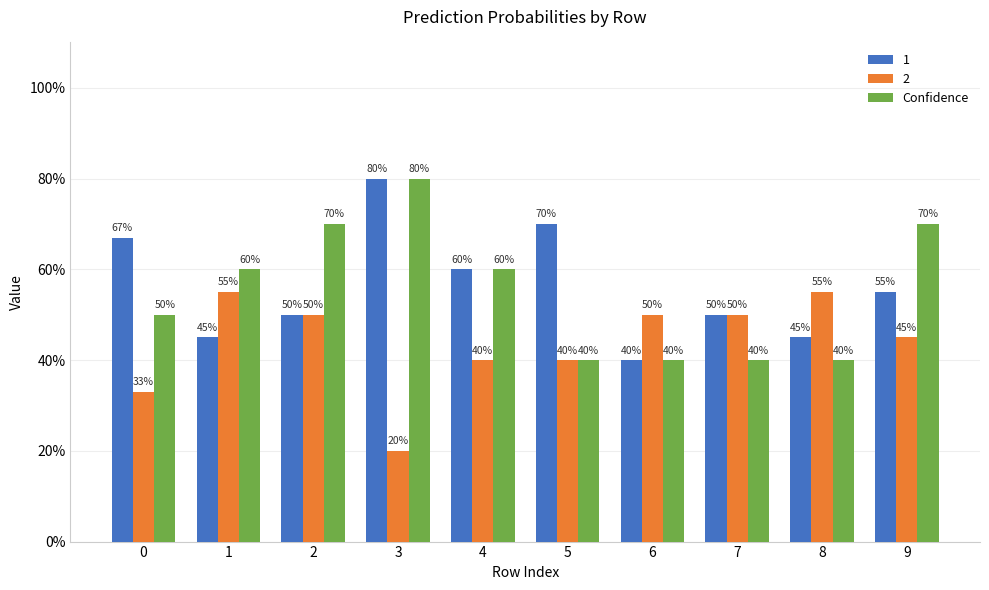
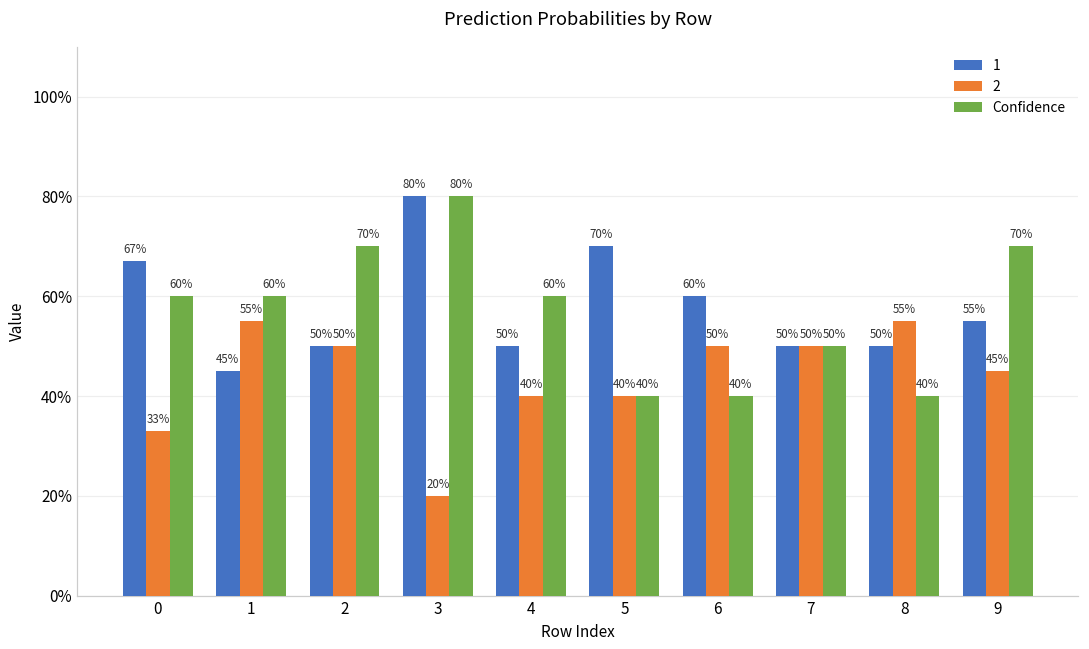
  {
    "1": {
      "0": "67%",
      "1": "45%",
      "2": "50%",
      "3": "80%",
-     "4": "60%",
+     "4": "50%",
      "5": "70%",
-     "6": "40%",
+     "6": "60%",
      "7": "50%",
-     "8": "45%",
+     "8": "50%",
      "9": "55%"
    },
    "2": {
      "0": "33%",
      "1": "55%",
      "2": "50%",
      "3": "20%",
      "4": "40%",
      "5": "40%",
      "6": "50%",
      "7": "50%",
      "8": "55%",
      "9": "45%"
    },
    "Confidence": {
-     "0": "50%",
+     "0": "60%",
      "1": "60%",
      "2": "70%",
      "3": "80%",
      "4": "60%",
      "5": "40%",
      "6": "40%",
-     "7": "40%",
+     "7": "50%",
      "8": "40%",
      "9": "70%"
    }
  }
